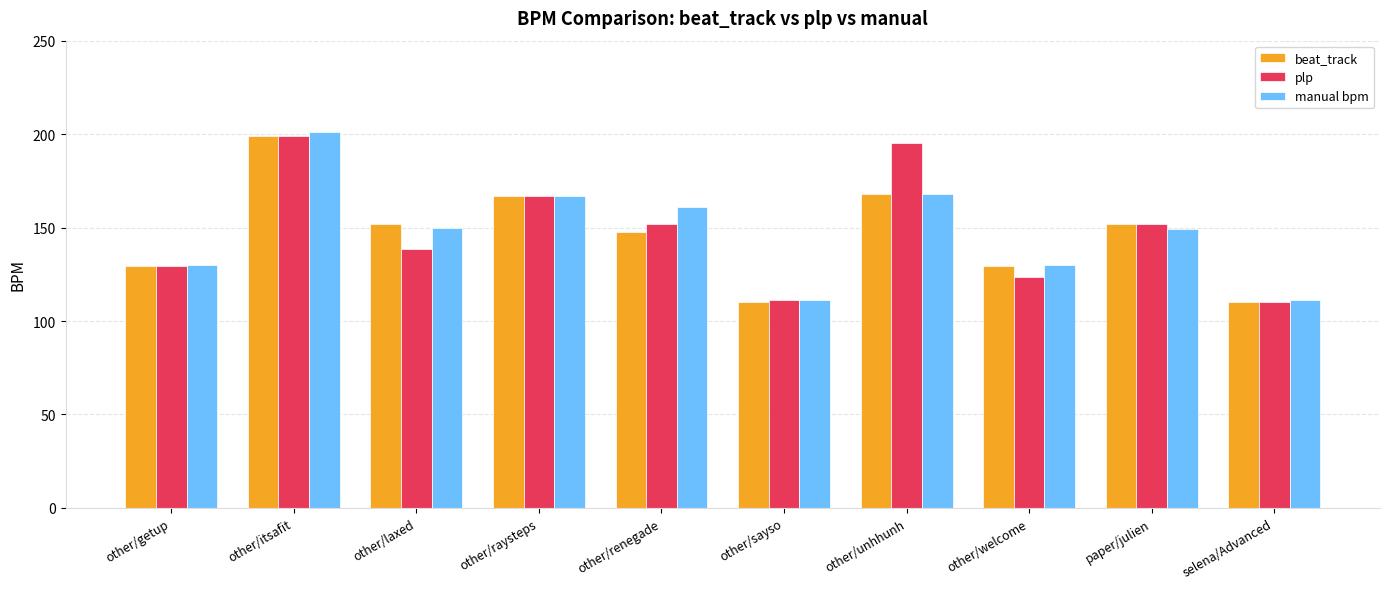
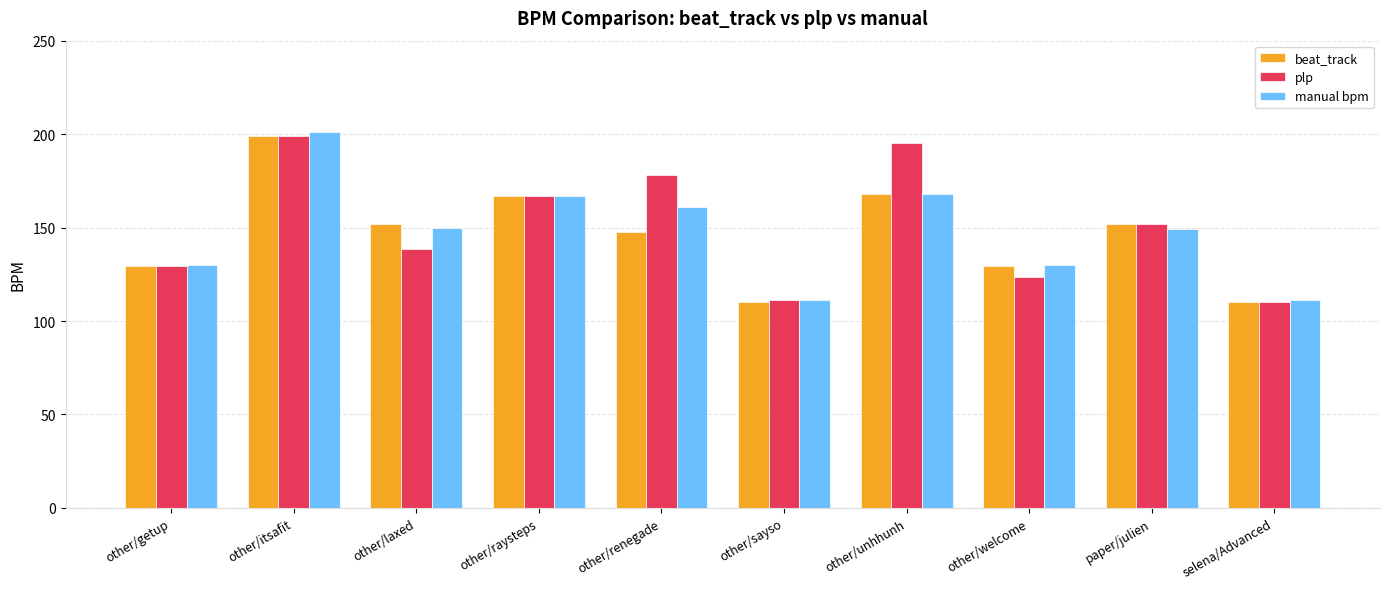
  {
    "beat_track": {
      "other/getup": 129,
      "other/itsafit": 199,
      "other/laxed": 152,
      "other/raysteps": 167,
      "other/renegade": 148,
      "other/sayso": 110,
      "other/unhhunh": 168,
      "other/welcome": 129,
      "paper/julien": 152,
      "selena/Advanced": 110
    },
    "plp": {
      "other/getup": 129,
      "other/itsafit": 199,
      "other/laxed": 139,
      "other/raysteps": 167,
-     "other/renegade": 152,
+     "other/renegade": 178,
      "other/sayso": 111,
      "other/unhhunh": 195,
      "other/welcome": 124,
      "paper/julien": 152,
      "selena/Advanced": 110
    },
    "manual bpm": {
      "other/getup": 130,
      "other/itsafit": 201,
      "other/laxed": 150,
      "other/raysteps": 167,
      "other/renegade": 161,
      "other/sayso": 111,
      "other/unhhunh": 168,
      "other/welcome": 130,
      "paper/julien": 149,
      "selena/Advanced": 111
    }
  }
